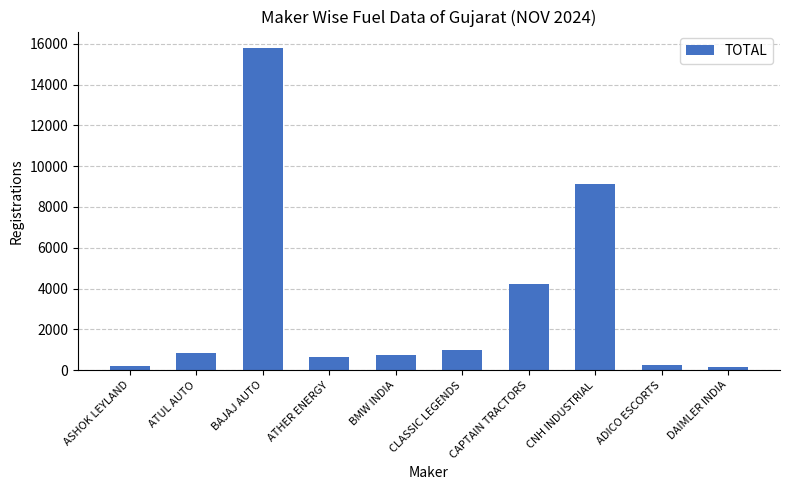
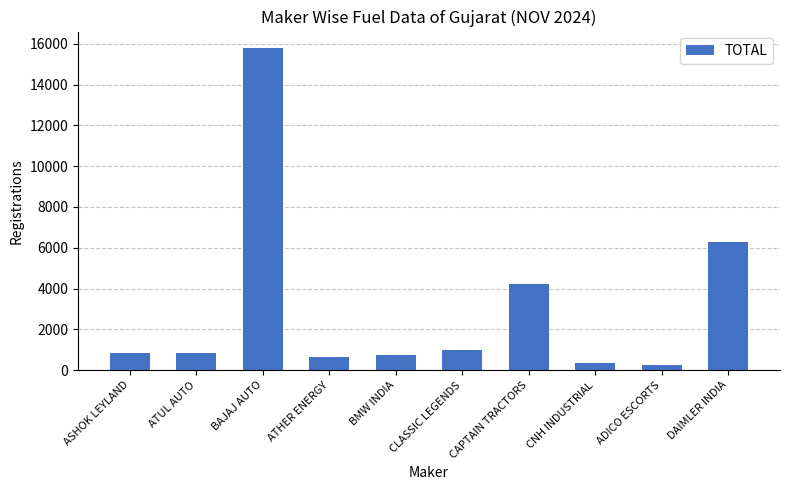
  {
-   "ASHOK LEYLAND": 200,
+   "ASHOK LEYLAND": 800,
    "ATUL AUTO": 900,
    "BAJAJ AUTO": 15800,
    "ATHER ENERGY": 600,
    "BMW INDIA": 700,
    "CLASSIC LEGENDS": 1000,
    "CAPTAIN TRACTORS": 4200,
-   "CNH INDUSTRIAL": 9100,
+   "CNH INDUSTRIAL": 400,
    "ADICO ESCORTS": 300,
-   "DAIMLER INDIA": 100
+   "DAIMLER INDIA": 6300
  }
